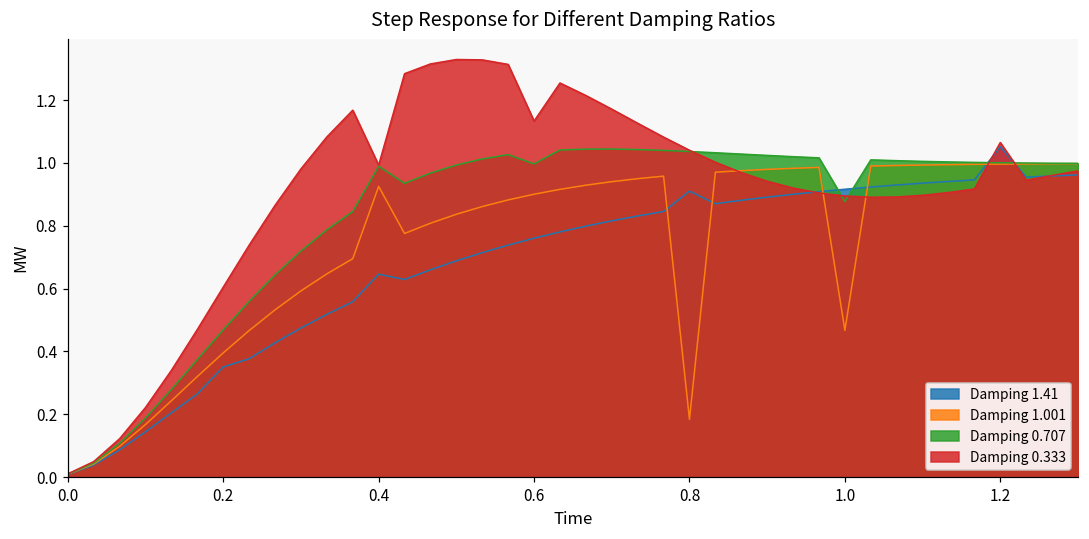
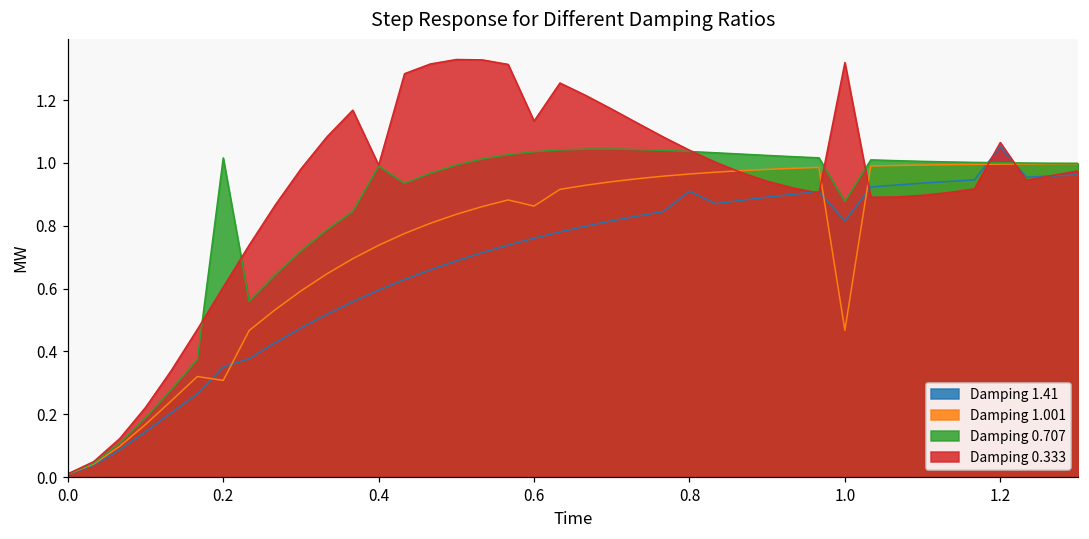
  {
    "Damping 1.41": {
      "0.2": 0.35,
-     "0.4": 0.65,
+     "0.4": 0.59,
      "0.6": 0.76,
      "0.8": 0.91,
-     "1.0": 0.92,
+     "1.0": 0.81,
      "1.2": 1.05
    },
    "Damping 1.001": {
-     "0.2": 0.40,
-     "0.4": 0.92,
-     "0.6": 0.90,
-     "0.8": 0.18,
+     "0.2": 0.31,
+     "0.4": 0.74,
+     "0.6": 0.86,
+     "0.8": 0.96,
      "1.0": 0.47
    },
    "Damping 0.707": {
-     "0.2": 0.47,
-     "0.6": 1.00,
+     "0.2": 1.02,
+     "0.6": 1.04,
      "1.0": 0.88
    },
    "Damping 0.333": {
      "0.2": 0.60,
      "0.6": 1.13,
-     "1.0": 0.89,
+     "1.0": 1.32,
      "1.2": 1.06
    }
  }
